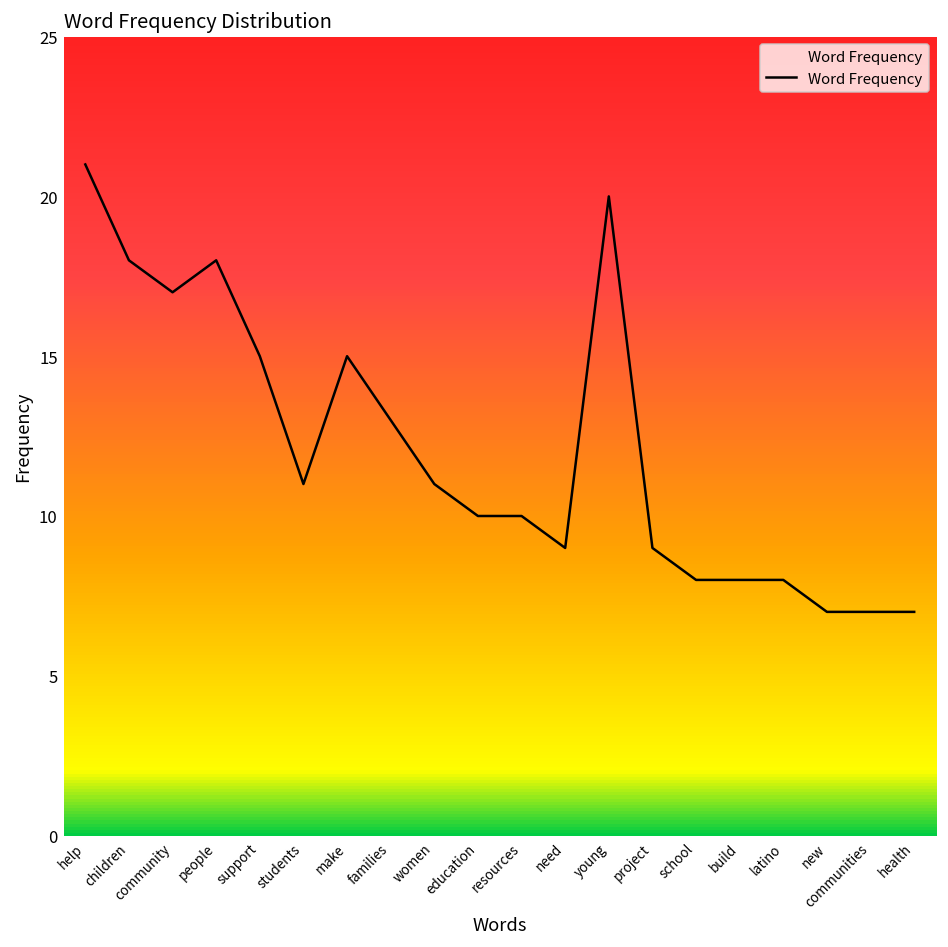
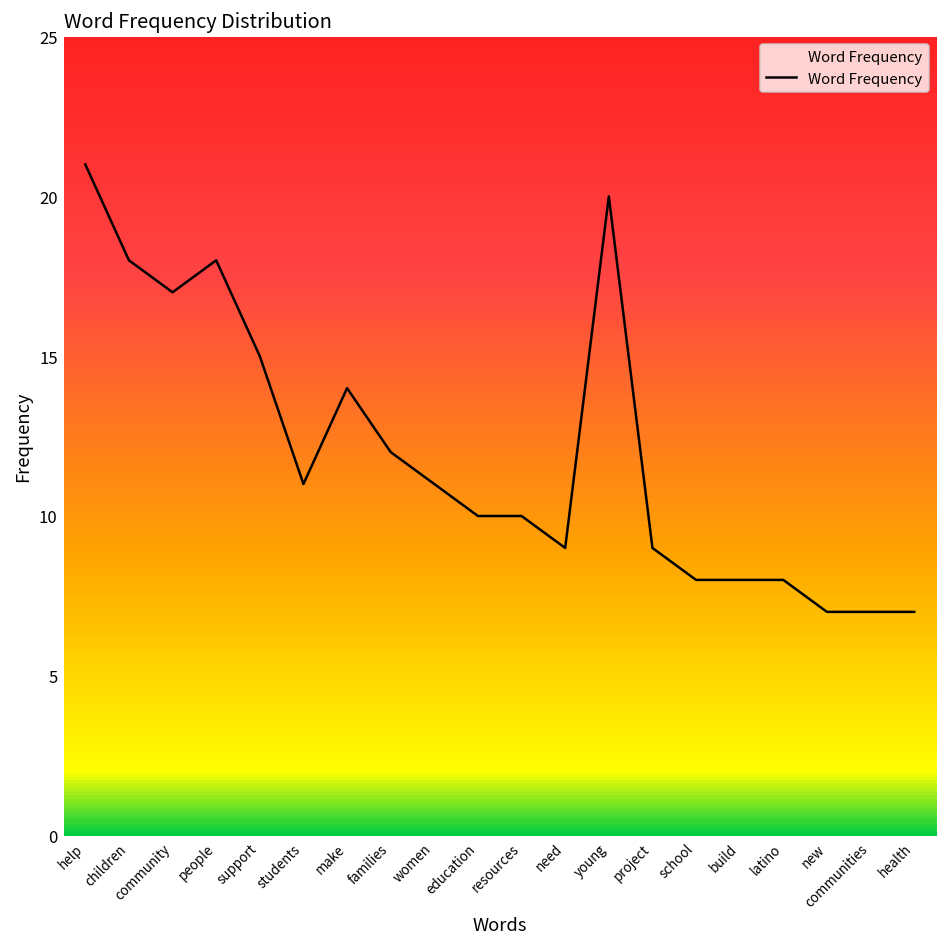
  {
    "help": 21,
    "children": 18,
    "community": 17,
    "people": 18,
    "support": 15,
    "students": 11,
-   "make": 15,
-   "families": 13,
+   "make": 14,
+   "families": 12,
    "women": 11,
    "education": 10,
    "resources": 10,
    "need": 9,
    "young": 20,
    "project": 9,
    "school": 8,
    "build": 8,
    "latino": 8,
    "new": 7,
    "communities": 7,
    "health": 7
  }
